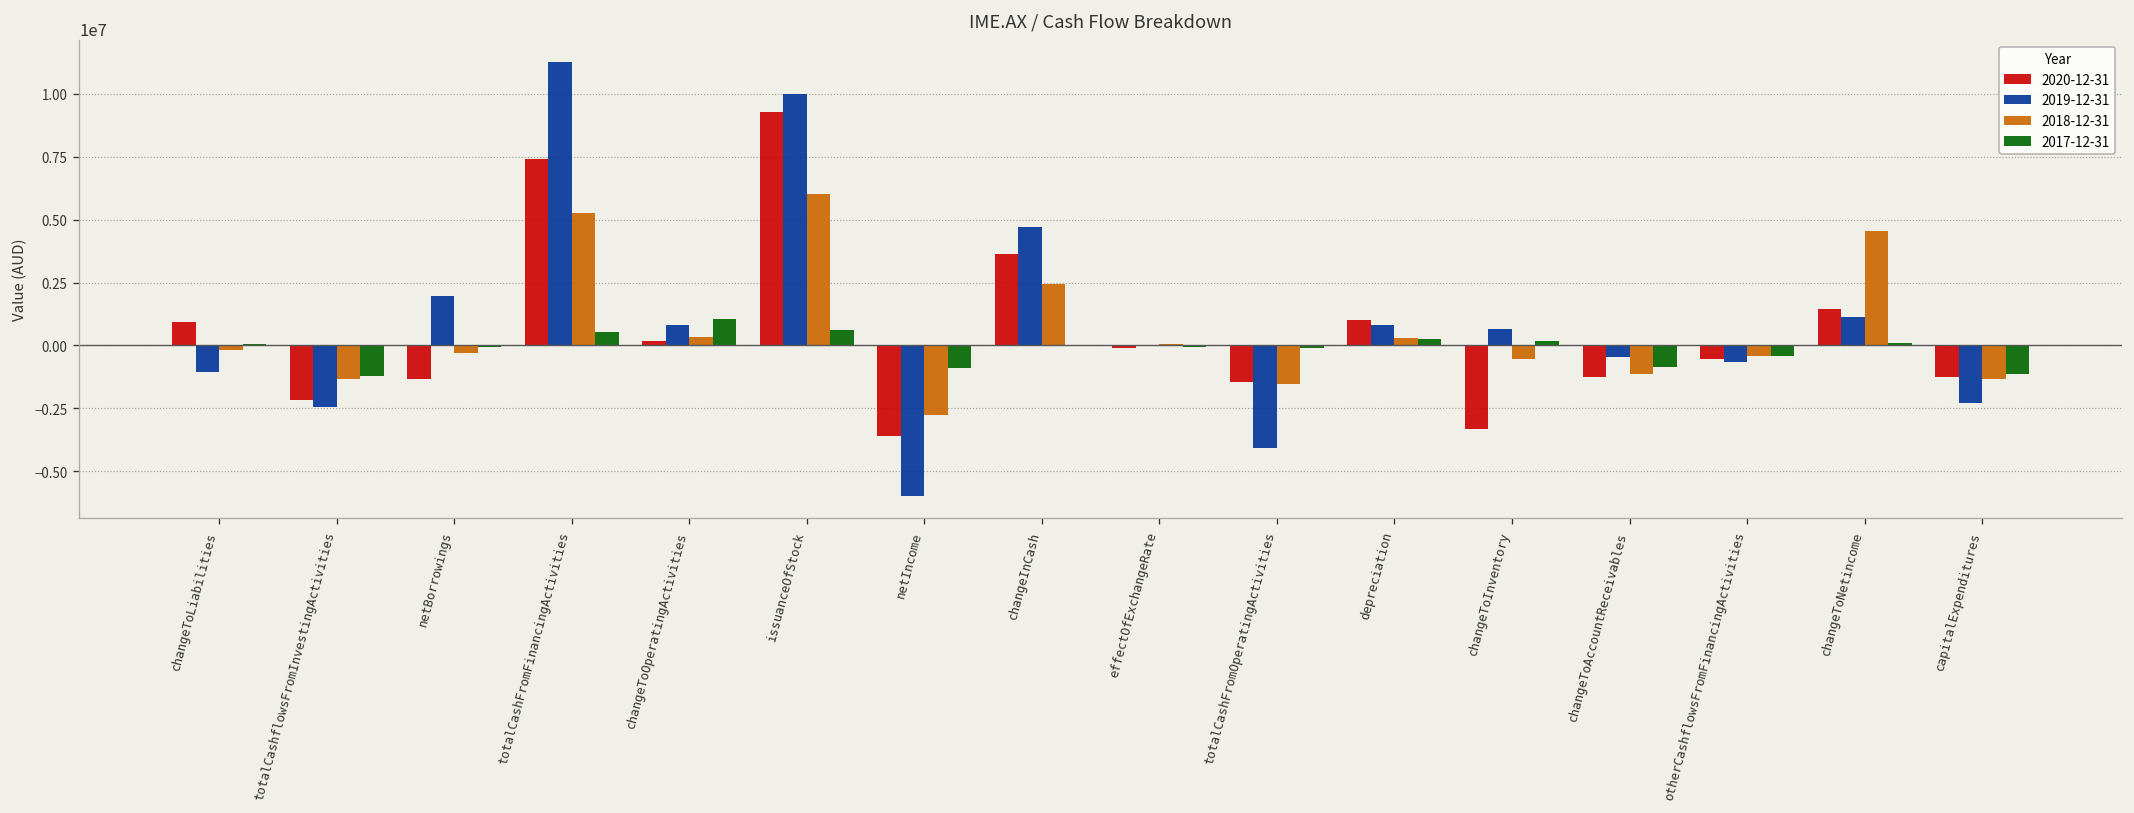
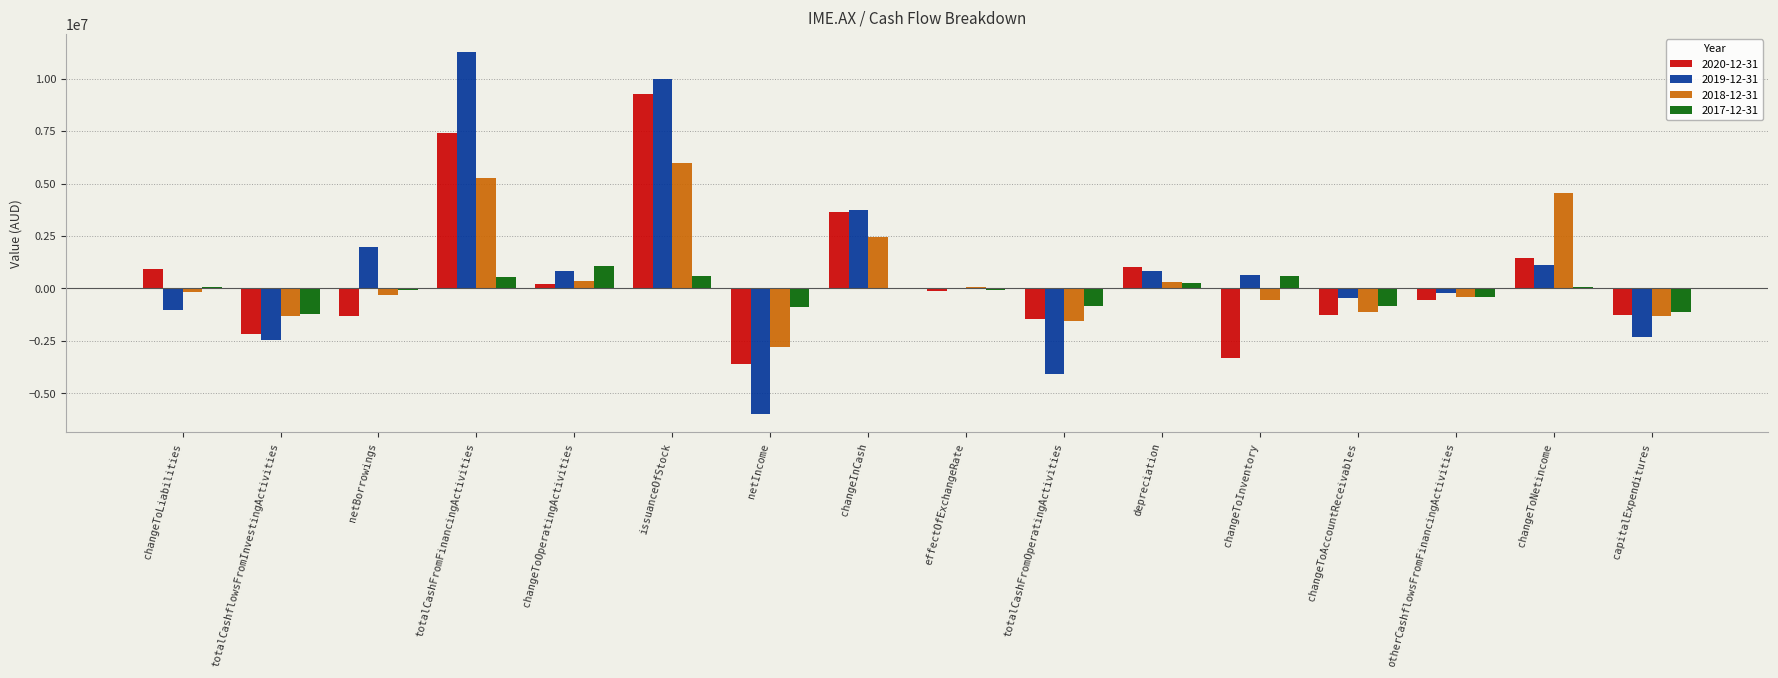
  {
    "2020-12-31": {
      "changeToLiabilities": 900000,
      "totalCashflowsFromInvestingActivities": -2200000,
      "netBorrowings": -1300000,
      "totalCashFromFinancingActivities": 7400000,
      "changeToOperatingActivities": 200000,
      "issuanceOfStock": 9300000,
      "netIncome": -3600000,
      "changeInCash": 3600000,
      "totalCashFromOperatingActivities": -1500000,
      "depreciation": 1000000,
      "changeToInventory": -3300000,
      "changeToAccountReceivables": -1300000,
      "otherCashflowsFromFinancingActivities": -500000,
      "changeToNetincome": 1500000,
      "capitalExpenditures": -1300000
    },
    "2019-12-31": {
      "changeToLiabilities": -1100000,
      "totalCashflowsFromInvestingActivities": -2500000,
      "netBorrowings": 2000000,
      "totalCashFromFinancingActivities": 11300000,
      "changeToOperatingActivities": 800000,
      "issuanceOfStock": 10000000,
      "netIncome": -6000000,
-     "changeInCash": 4700000,
+     "changeInCash": 3800000,
      "totalCashFromOperatingActivities": -4100000,
      "depreciation": 800000,
      "changeToInventory": 600000,
      "changeToAccountReceivables": -400000,
-     "otherCashflowsFromFinancingActivities": -700000,
+     "otherCashflowsFromFinancingActivities": -200000,
      "changeToNetincome": 1100000,
      "capitalExpenditures": -2300000
    },
    "2018-12-31": {
      "changeToLiabilities": -200000,
      "totalCashflowsFromInvestingActivities": -1300000,
      "netBorrowings": -300000,
      "totalCashFromFinancingActivities": 5300000,
      "changeToOperatingActivities": 300000,
      "issuanceOfStock": 6000000,
      "netIncome": -2800000,
      "changeInCash": 2400000,
      "totalCashFromOperatingActivities": -1500000,
      "depreciation": 300000,
      "changeToInventory": -600000,
      "changeToAccountReceivables": -1100000,
      "otherCashflowsFromFinancingActivities": -400000,
      "changeToNetincome": 4500000,
      "capitalExpenditures": -1300000
    },
    "2017-12-31": {
      "totalCashflowsFromInvestingActivities": -1200000,
      "totalCashFromFinancingActivities": 500000,
      "changeToOperatingActivities": 1100000,
      "issuanceOfStock": 600000,
      "netIncome": -900000,
-     "totalCashFromOperatingActivities": -100000,
+     "totalCashFromOperatingActivities": -800000,
      "depreciation": 200000,
-     "changeToInventory": 200000,
+     "changeToInventory": 600000,
      "changeToAccountReceivables": -900000,
      "otherCashflowsFromFinancingActivities": -400000,
      "capitalExpenditures": -1100000
    }
  }
